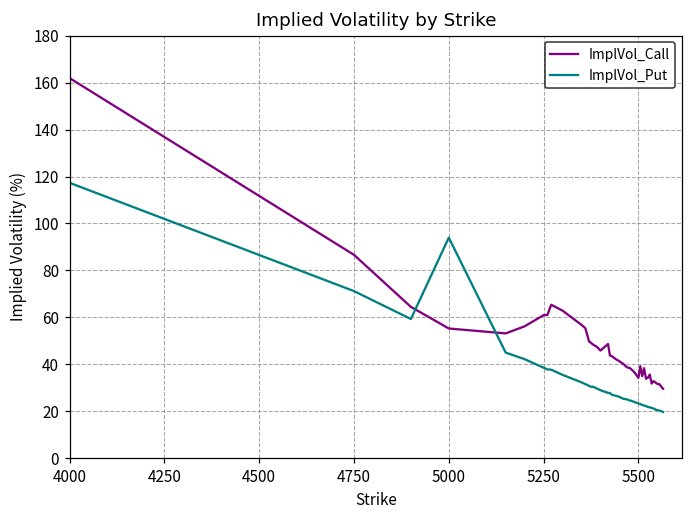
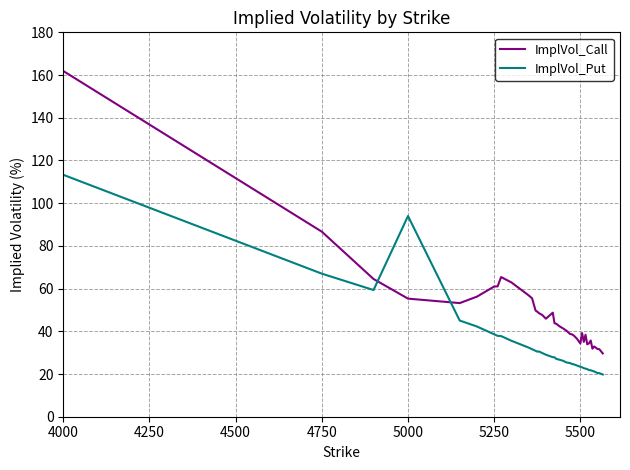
  {
    "ImplVol_Call": {
      "4000": 162,
      "4750": 87,
      "5000": 55,
      "5250": 61,
      "5500": 34
    },
    "ImplVol_Put": {
-     "4000": 117,
-     "4750": 71,
+     "4000": 113,
+     "4750": 67,
      "5000": 94,
      "5250": 39,
      "5500": 23
    }
  }
